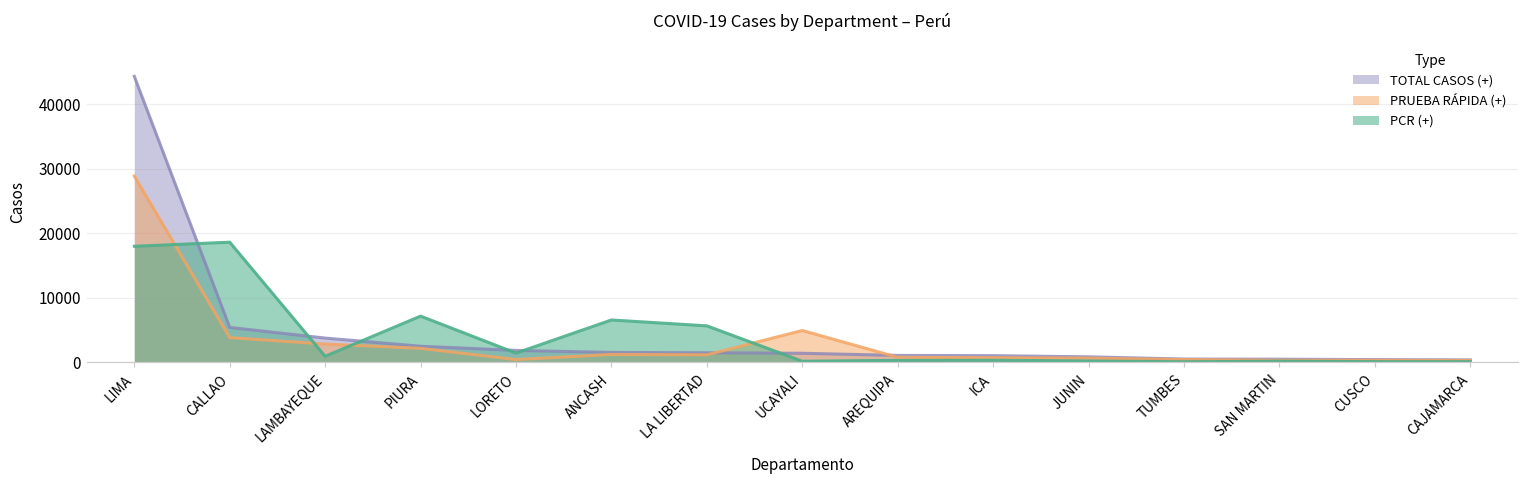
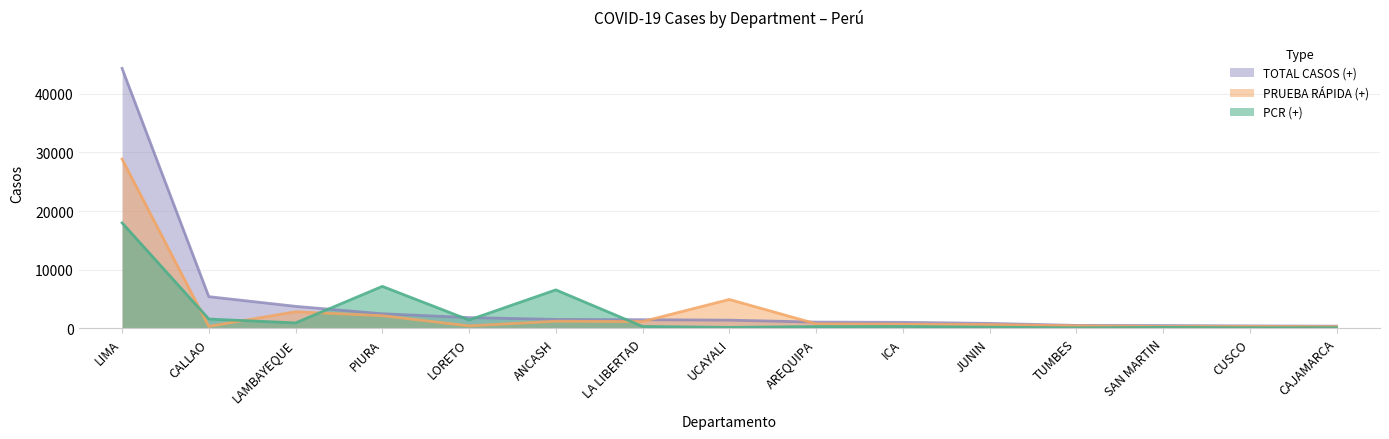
  {
    "TOTAL CASOS (+)": {
      "LIMA": 44000,
      "CALLAO": 5000,
      "LAMBAYEQUE": 4000,
      "UCAYALI": 1000
    },
    "PRUEBA RÁPIDA (+)": {
      "LIMA": 29000,
-     "CALLAO": 4000,
+     "CALLAO": 0,
      "LAMBAYEQUE": 3000,
      "LORETO": 0,
      "UCAYALI": 5000
    },
    "PCR (+)": {
      "LIMA": 18000,
-     "CALLAO": 19000,
+     "CALLAO": 2000,
      "LAMBAYEQUE": 1000,
      "PIURA": 7000,
      "ANCASH": 7000,
-     "LA LIBERTAD": 6000,
+     "LA LIBERTAD": 0,
      "UCAYALI": 0,
      "AREQUIPA": 0
    }
  }
